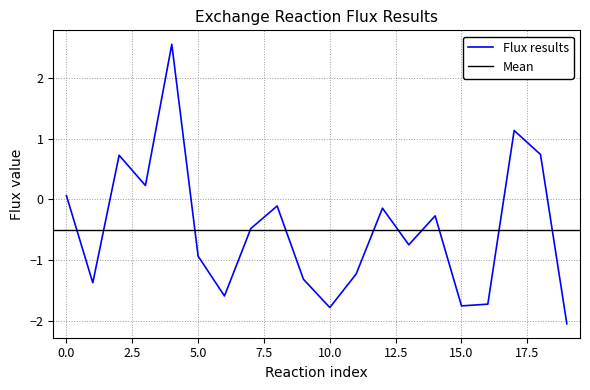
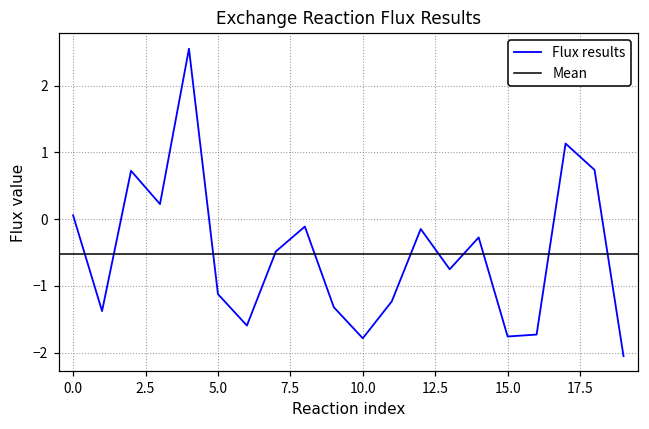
  {
    "0.0": 0.1,
-   "5.0": -0.9,
+   "5.0": -1.1,
    "10.0": -1.8,
    "15.0": -1.8
  }
